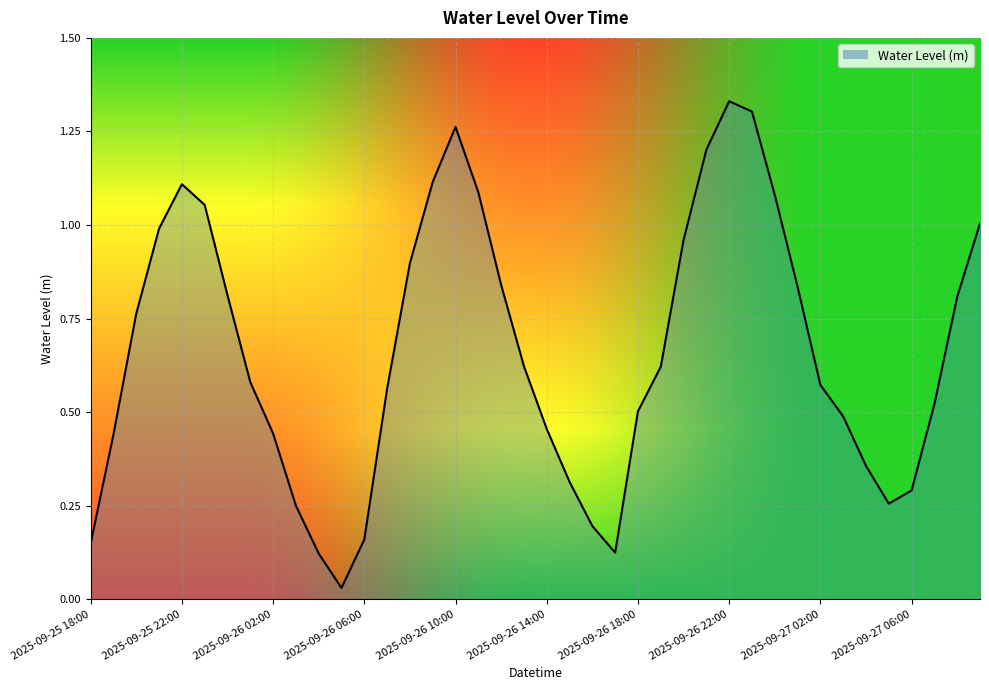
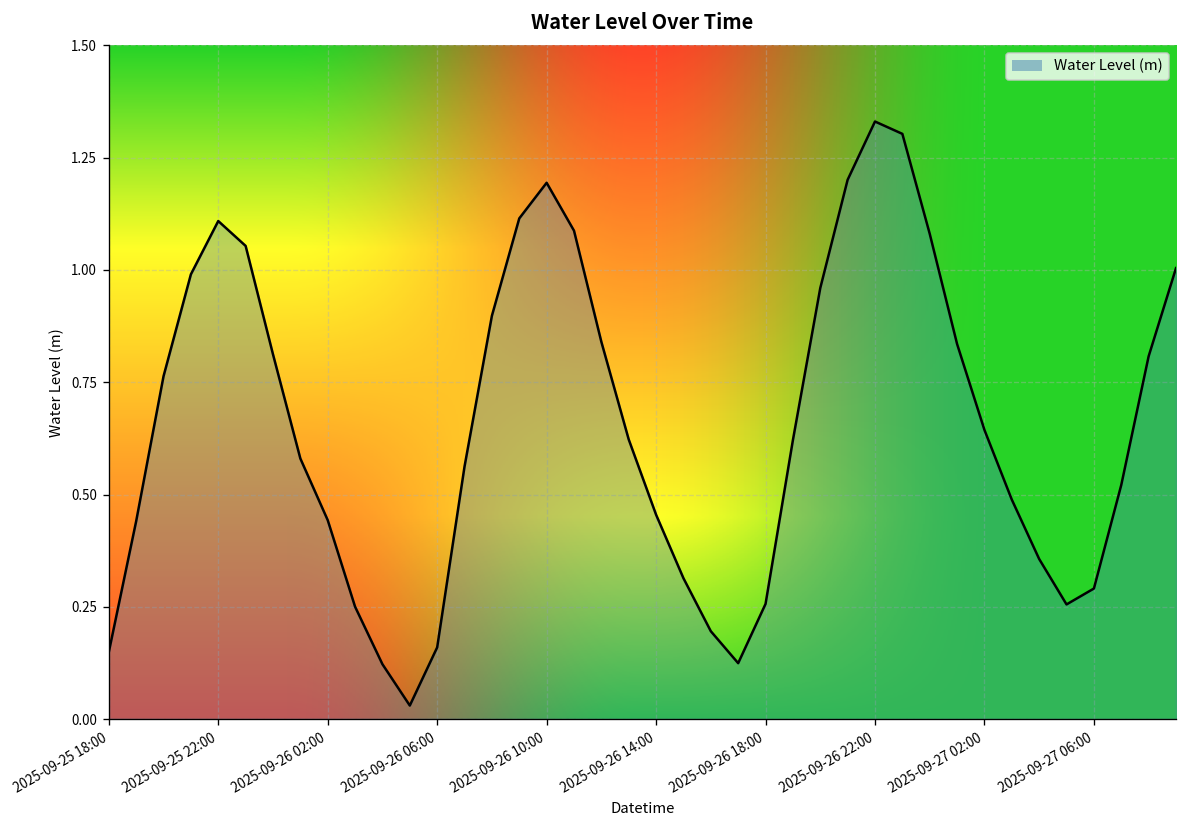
  {
    "2025-09-25 18:00": 0.15,
    "2025-09-25 22:00": 1.11,
    "2025-09-26 02:00": 0.44,
    "2025-09-26 06:00": 0.16,
-   "2025-09-26 10:00": 1.26,
+   "2025-09-26 10:00": 1.19,
    "2025-09-26 14:00": 0.45,
-   "2025-09-26 18:00": 0.50,
+   "2025-09-26 18:00": 0.26,
    "2025-09-26 22:00": 1.33,
-   "2025-09-27 02:00": 0.57,
+   "2025-09-27 02:00": 0.64,
    "2025-09-27 06:00": 0.29
  }
